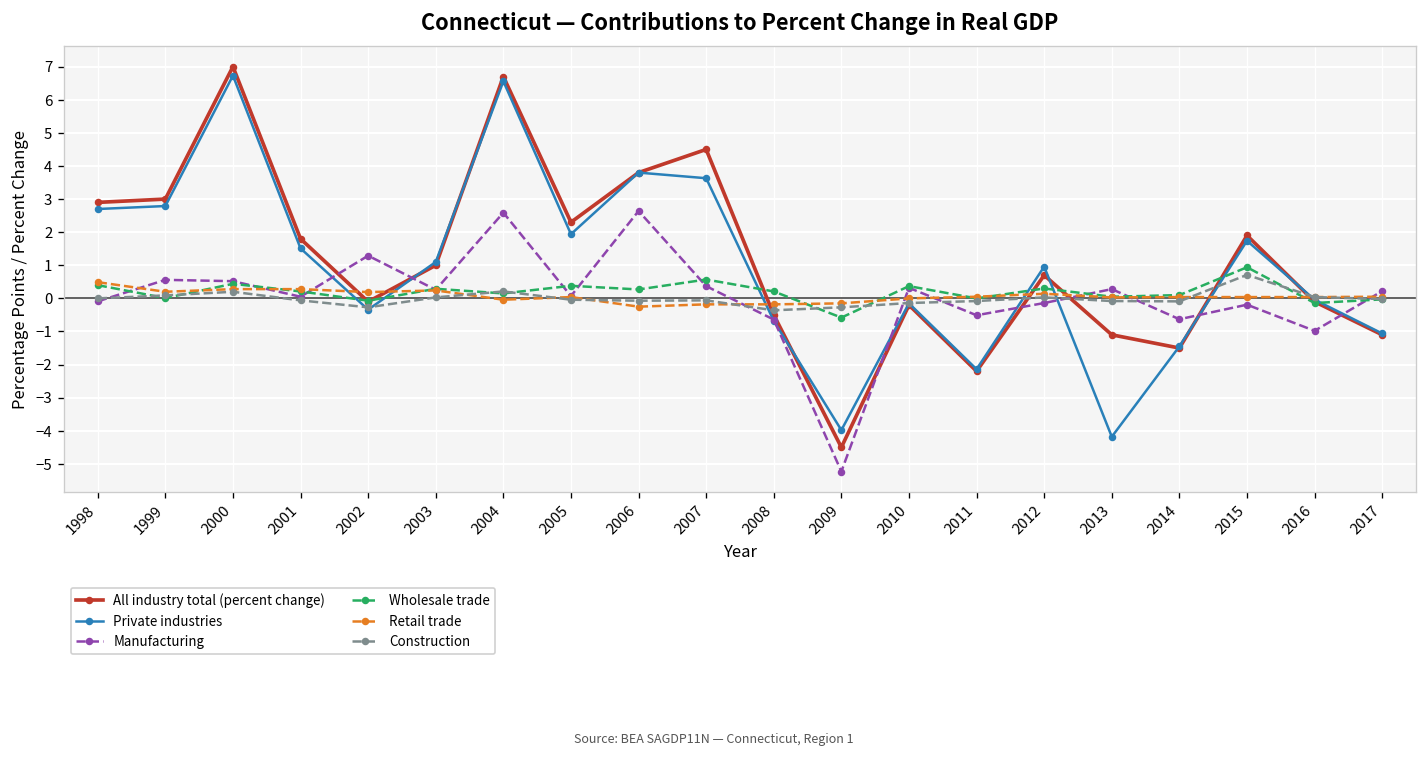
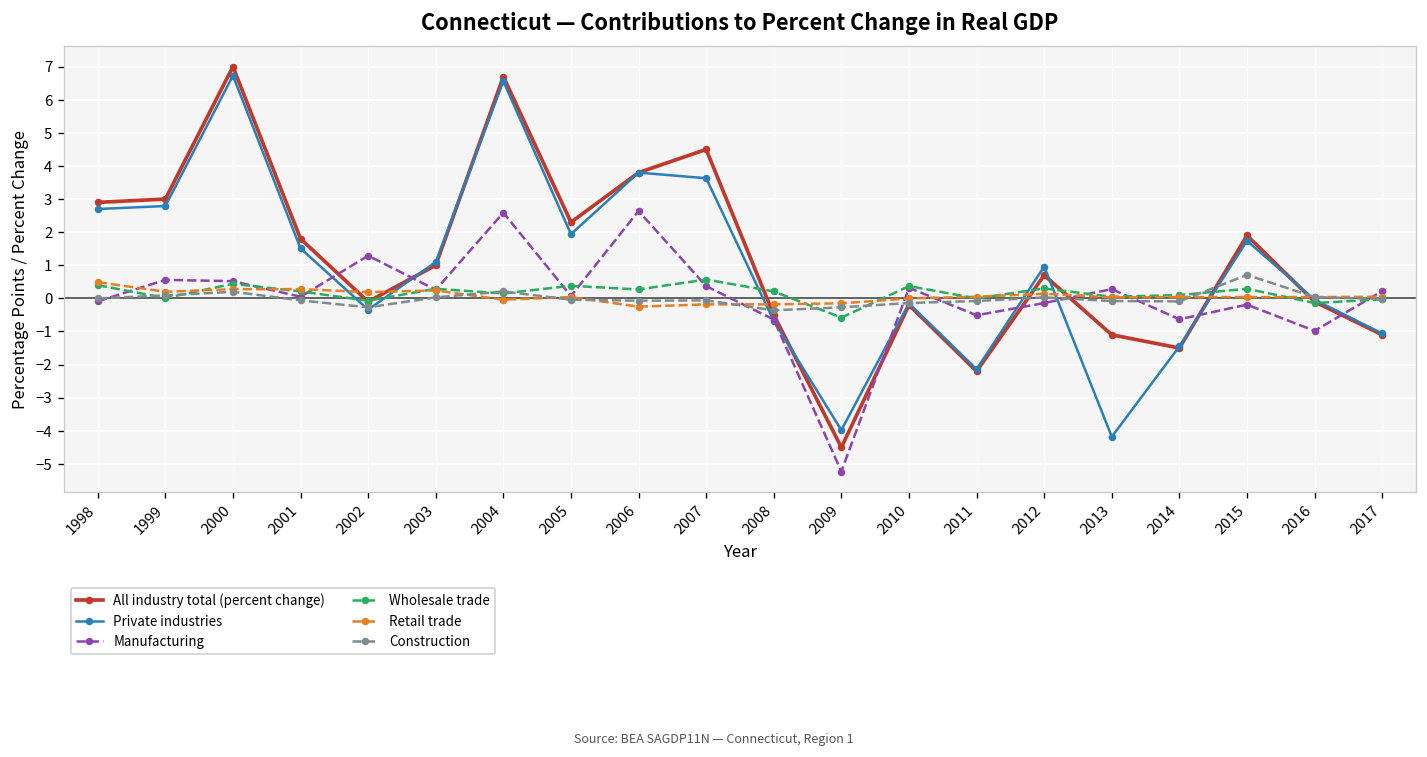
  {
    "All industry total (percent change)": {
      "1998": 2.9,
      "1999": 3.0,
      "2000": 7.0,
      "2001": 1.8,
      "2003": 1.0,
      "2004": 6.7,
      "2005": 2.3,
      "2007": 4.5,
      "2008": -0.5,
      "2009": -4.5,
      "2012": 0.7,
      "2013": -1.1,
      "2015": 1.9
    },
    "Private industries": {
      "1998": 2.7,
      "1999": 2.8,
      "2000": 6.7,
      "2001": 1.5,
      "2003": 1.1,
      "2004": 6.6,
      "2005": 1.9,
      "2007": 3.6,
      "2009": -4.0,
      "2012": 1.0,
      "2013": -4.2,
      "2015": 1.7
    },
    "Manufacturing": {
      "1999": 0.6,
      "2001": 0.1,
      "2002": 1.3,
      "2004": 2.6,
      "2006": 2.6,
      "2007": 0.4,
      "2009": -5.2,
      "2011": -0.5,
      "2012": -0.1,
      "2013": 0.3,
      "2014": -0.6,
      "2015": -0.2,
      "2016": -1.0,
      "2017": 0.2
    },
    "Wholesale trade": {
      "2005": 0.4,
      "2006": 0.3,
      "2007": 0.6,
      "2008": 0.2,
      "2009": -0.6,
      "2012": 0.3,
-     "2015": 0.9
+     "2015": 0.3
    },
    "Retail trade": {
      "1999": 0.2,
      "2002": 0.2,
      "2004": 0.0,
      "2006": -0.3,
      "2007": -0.2,
      "2008": -0.2,
      "2009": -0.2,
      "2010": 0.0,
      "2012": 0.1,
      "2015": 0.0
    },
    "Construction": {
      "2001": -0.1,
      "2003": 0.0,
      "2006": -0.1,
      "2007": -0.1,
      "2008": -0.4,
      "2009": -0.3,
      "2012": 0.0,
      "2013": -0.1,
      "2014": -0.1,
      "2015": 0.7
    }
  }
